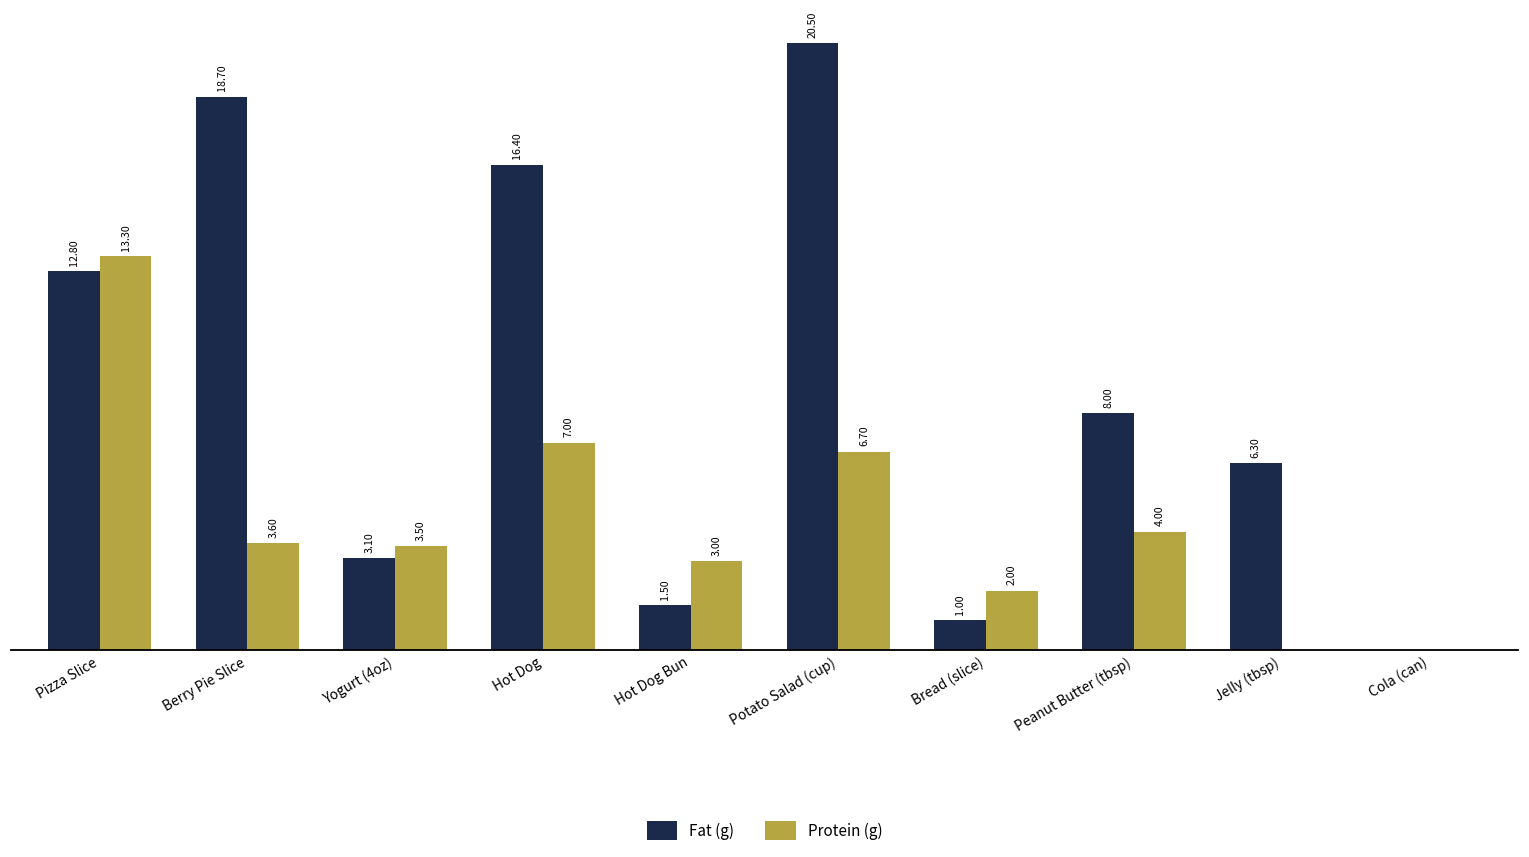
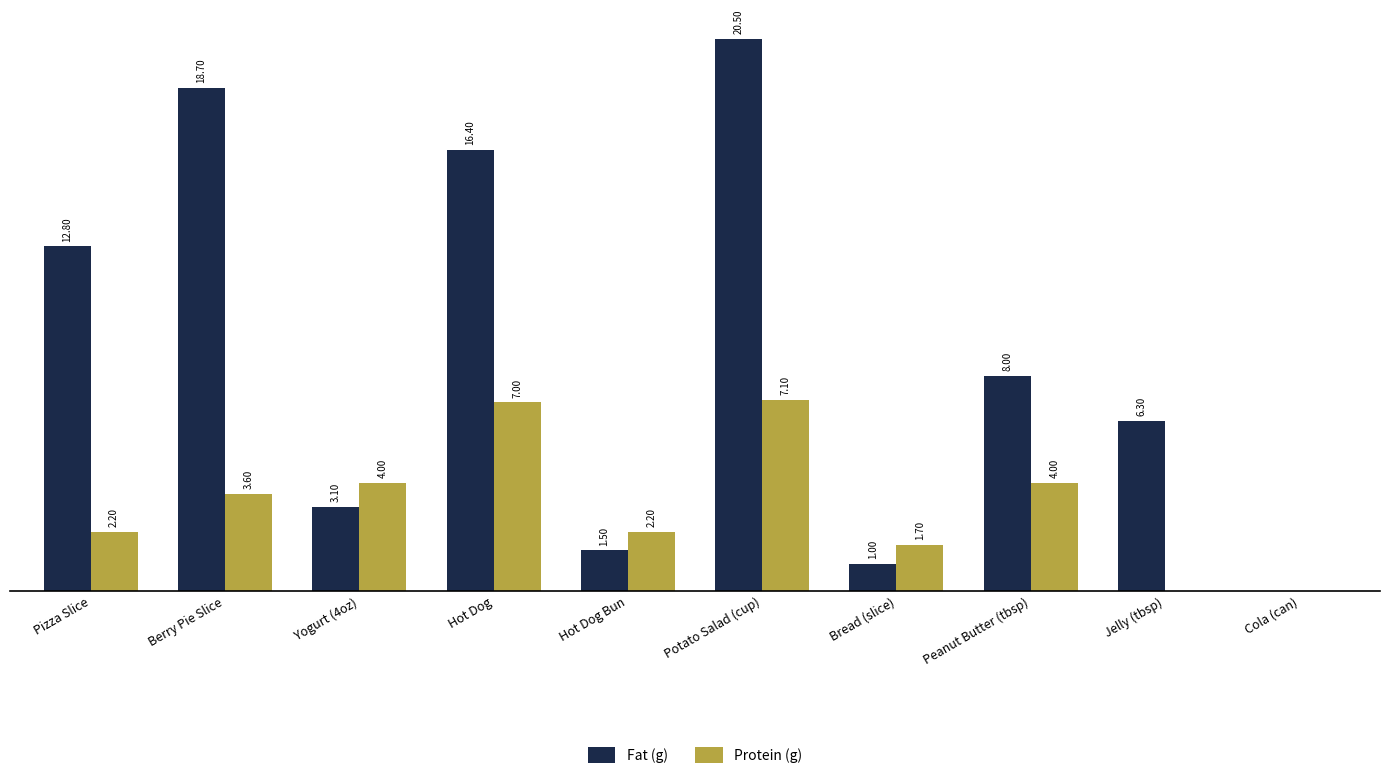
  {
    "Fat (g)": {
      "Pizza Slice": 12.80,
      "Berry Pie Slice": 18.70,
      "Yogurt (4oz)": 3.10,
      "Hot Dog": 16.40,
      "Hot Dog Bun": 1.50,
      "Potato Salad (cup)": 20.50,
      "Bread (slice)": 1.00,
      "Peanut Butter (tbsp)": 8.00,
      "Jelly (tbsp)": 6.30
    },
    "Protein (g)": {
-     "Pizza Slice": 13.30,
+     "Pizza Slice": 2.20,
      "Berry Pie Slice": 3.60,
-     "Yogurt (4oz)": 3.50,
+     "Yogurt (4oz)": 4.00,
      "Hot Dog": 7.00,
-     "Hot Dog Bun": 3.00,
-     "Potato Salad (cup)": 6.70,
-     "Bread (slice)": 2.00,
+     "Hot Dog Bun": 2.20,
+     "Potato Salad (cup)": 7.10,
+     "Bread (slice)": 1.70,
      "Peanut Butter (tbsp)": 4.00
    }
  }
